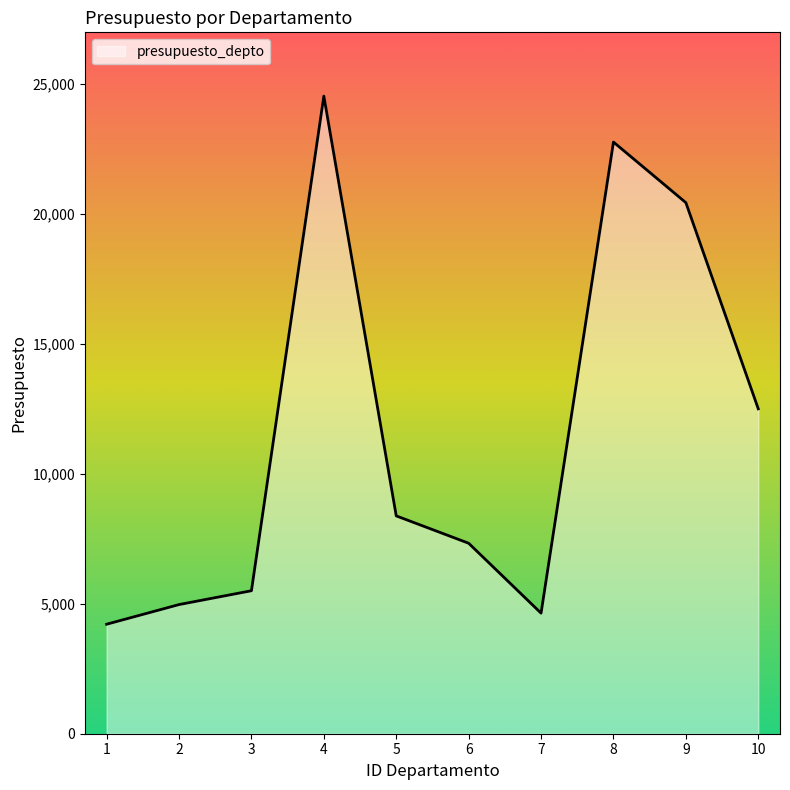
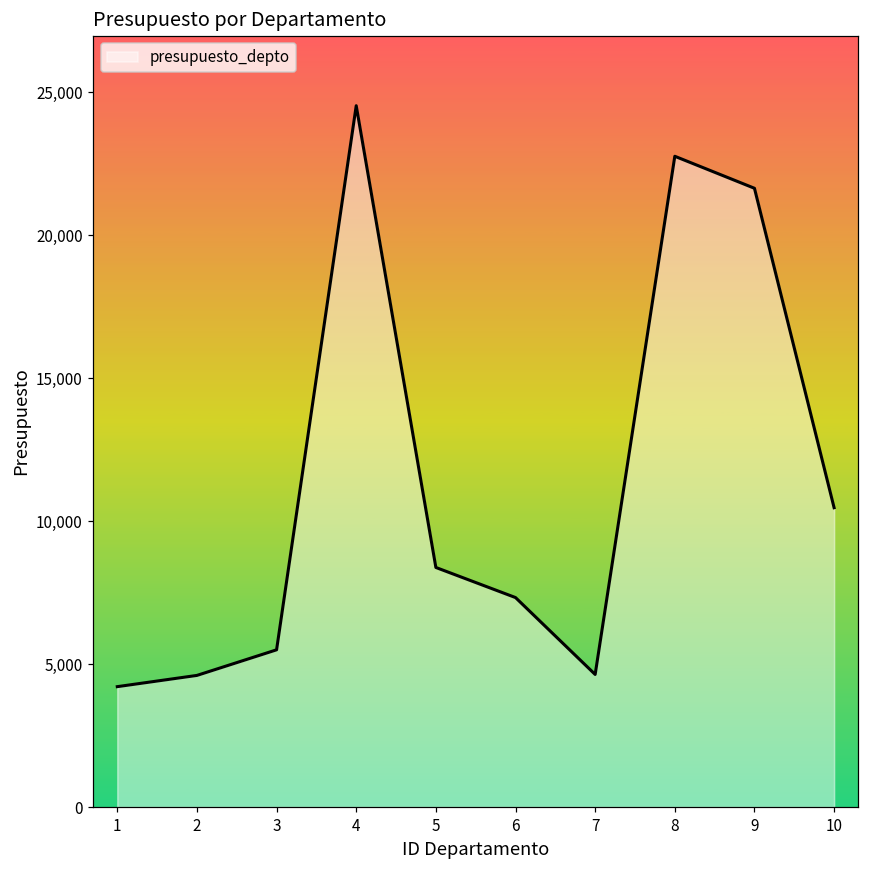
  {
    "1": "4,200",
-   "2": "5,000",
+   "2": "4,600",
    "3": "5,500",
    "4": "24,500",
    "5": "8,400",
    "6": "7,300",
    "7": "4,600",
    "8": "22,800",
-   "9": "20,400",
-   "10": "12,500"
+   "9": "21,600",
+   "10": "10,500"
  }
